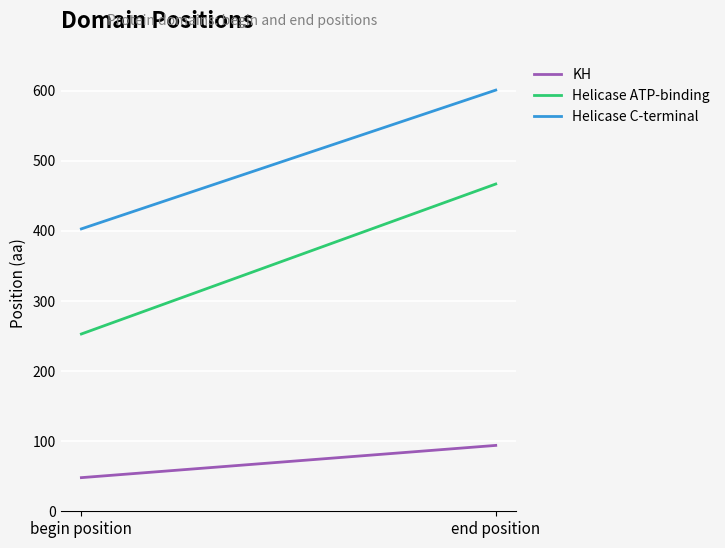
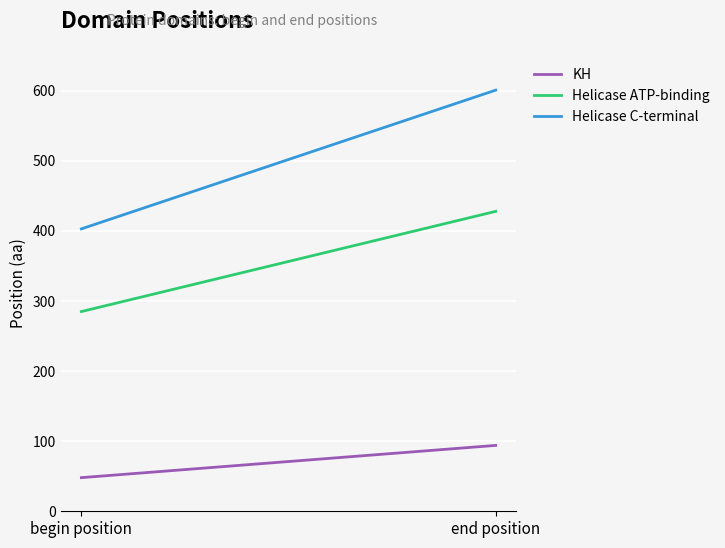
  {
    "KH": {
      "begin position": 50,
      "end position": 90
    },
    "Helicase ATP-binding": {
-     "begin position": 250,
-     "end position": 470
+     "begin position": 290,
+     "end position": 430
    },
    "Helicase C-terminal": {
      "begin position": 400,
      "end position": 600
    }
  }
